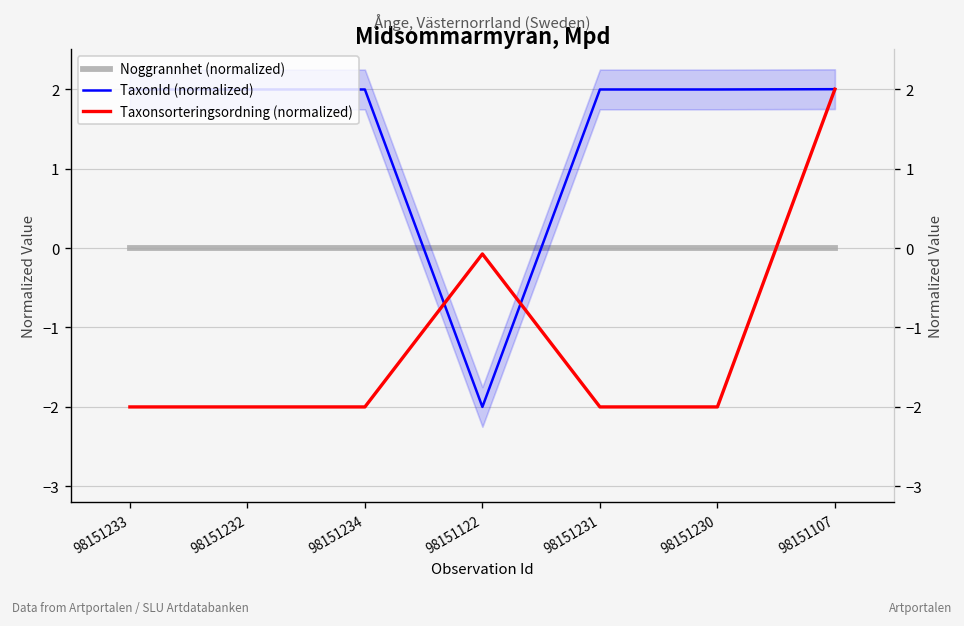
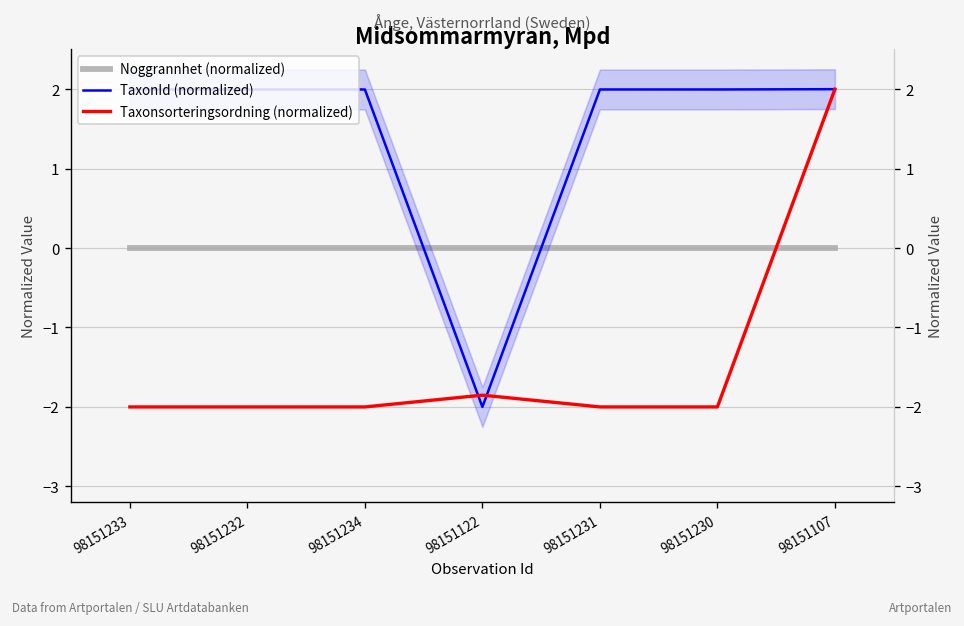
  {
    "Noggrannhet (normalized)": {
      "98151233": 0.0,
      "98151232": 0.0,
      "98151234": 0.0,
      "98151122": 0.0,
      "98151231": 0.0,
      "98151230": 0.0,
      "98151107": 0.0
    },
    "Taxonsorteringsordning (normalized)": {
      "98151233": -2.0,
      "98151232": -2.0,
      "98151234": -2.0,
-     "98151122": -0.1,
+     "98151122": -1.9,
      "98151231": -2.0,
      "98151230": -2.0
    }
  }
